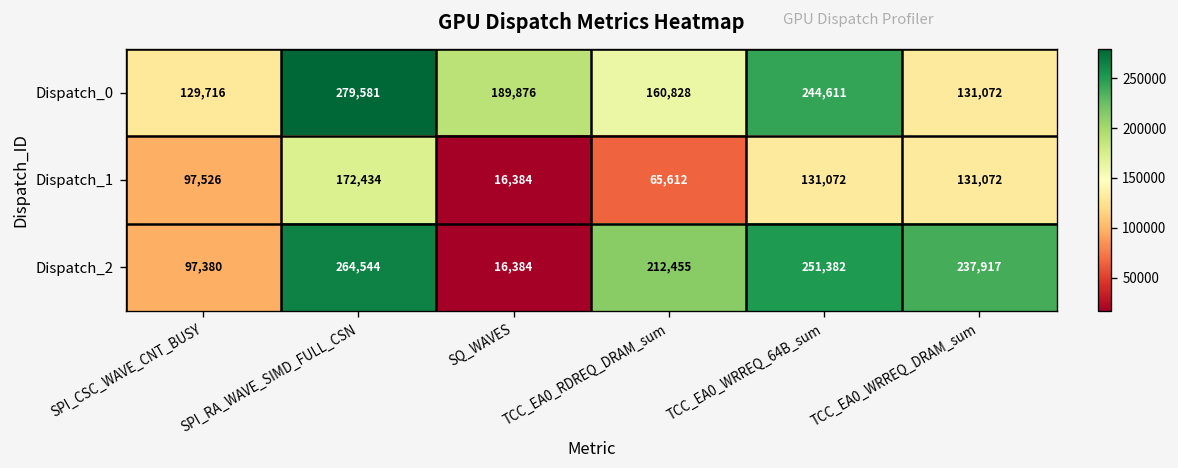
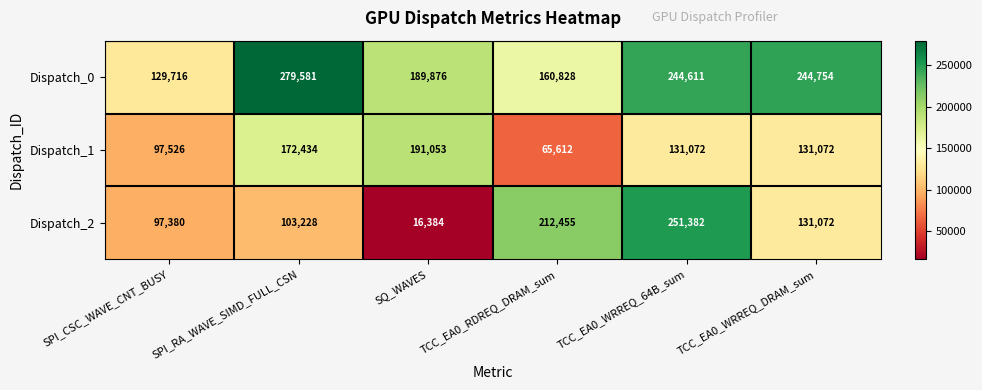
  {
    "Dispatch_0": {
      "SPI_CSC_WAVE_CNT_BUSY": "129,716",
      "SPI_RA_WAVE_SIMD_FULL_CSN": "279,581",
      "SQ_WAVES": "189,876",
      "TCC_EA0_RDREQ_DRAM_sum": "160,828",
      "TCC_EA0_WRREQ_64B_sum": "244,611",
-     "TCC_EA0_WRREQ_DRAM_sum": "131,072"
+     "TCC_EA0_WRREQ_DRAM_sum": "244,754"
    },
    "Dispatch_1": {
      "SPI_CSC_WAVE_CNT_BUSY": "97,526",
      "SPI_RA_WAVE_SIMD_FULL_CSN": "172,434",
-     "SQ_WAVES": "16,384",
+     "SQ_WAVES": "191,053",
      "TCC_EA0_RDREQ_DRAM_sum": "65,612",
      "TCC_EA0_WRREQ_64B_sum": "131,072",
      "TCC_EA0_WRREQ_DRAM_sum": "131,072"
    },
    "Dispatch_2": {
      "SPI_CSC_WAVE_CNT_BUSY": "97,380",
-     "SPI_RA_WAVE_SIMD_FULL_CSN": "264,544",
+     "SPI_RA_WAVE_SIMD_FULL_CSN": "103,228",
      "SQ_WAVES": "16,384",
      "TCC_EA0_RDREQ_DRAM_sum": "212,455",
      "TCC_EA0_WRREQ_64B_sum": "251,382",
-     "TCC_EA0_WRREQ_DRAM_sum": "237,917"
+     "TCC_EA0_WRREQ_DRAM_sum": "131,072"
    }
  }
